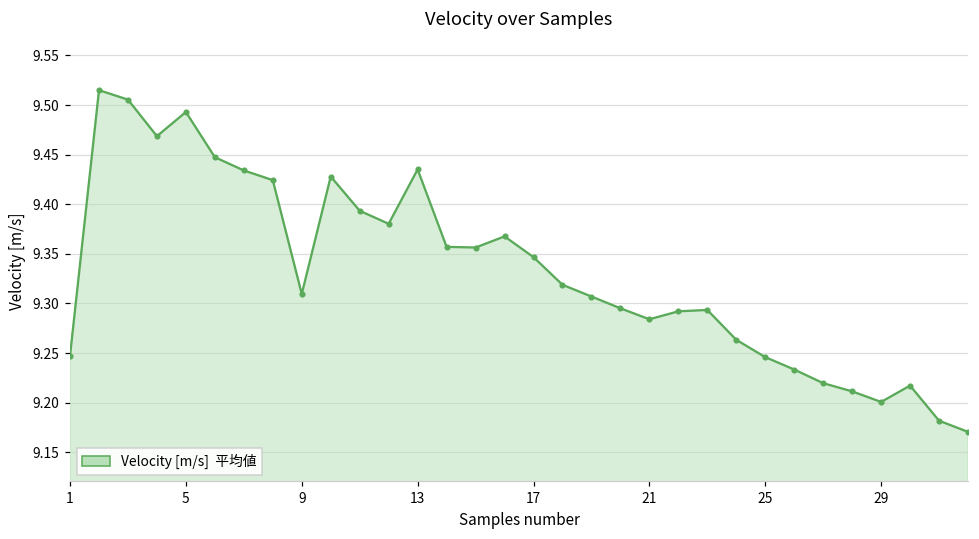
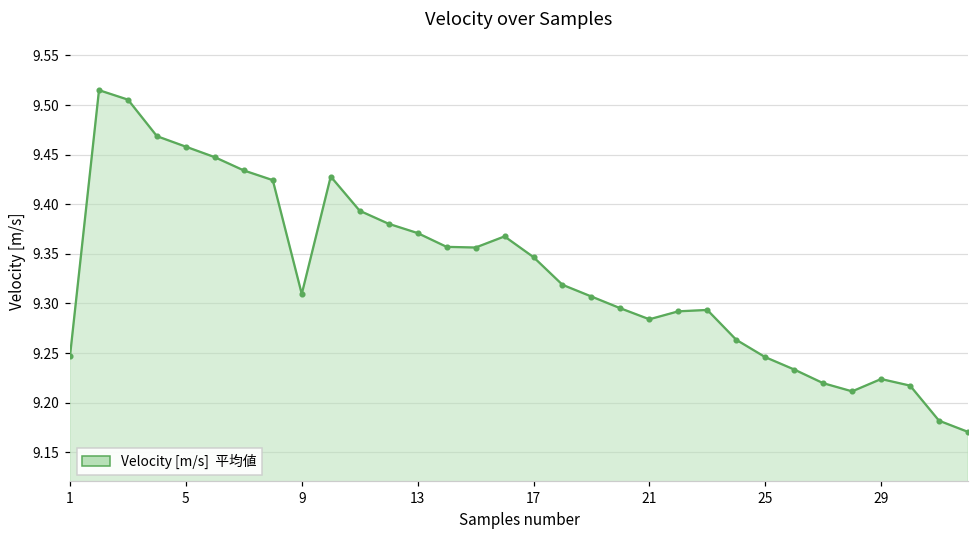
  {
    "1": 9.25,
-   "5": 9.49,
+   "5": 9.46,
    "9": 9.31,
-   "13": 9.44,
+   "13": 9.37,
    "17": 9.35,
    "21": 9.28,
    "25": 9.25,
-   "29": 9.20
+   "29": 9.22
  }
